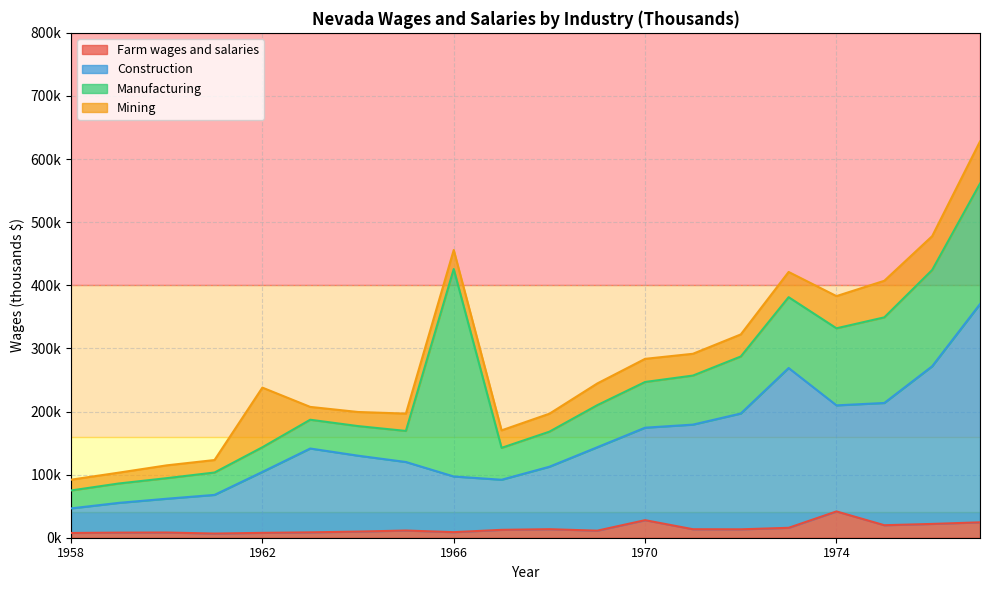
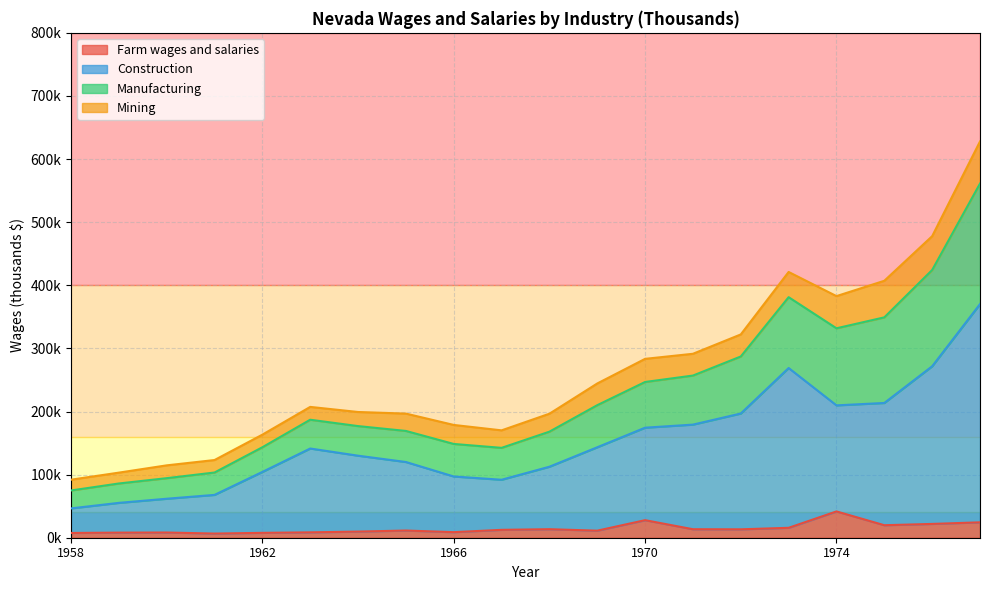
  {
    "Farm wages and salaries": {
      "1958": 10000,
      "1962": 10000,
      "1966": 10000,
      "1970": 30000,
      "1974": 40000
    },
    "Construction": {
      "1958": 40000,
      "1962": 100000,
      "1966": 90000,
      "1970": 150000,
      "1974": 170000
    },
    "Manufacturing": {
      "1958": 30000,
      "1962": 40000,
-     "1966": 330000,
+     "1966": 50000,
      "1970": 70000,
      "1974": 120000
    },
    "Mining": {
      "1958": 20000,
-     "1962": 90000,
+     "1962": 20000,
      "1966": 30000,
      "1970": 40000,
      "1974": 50000
    }
  }
